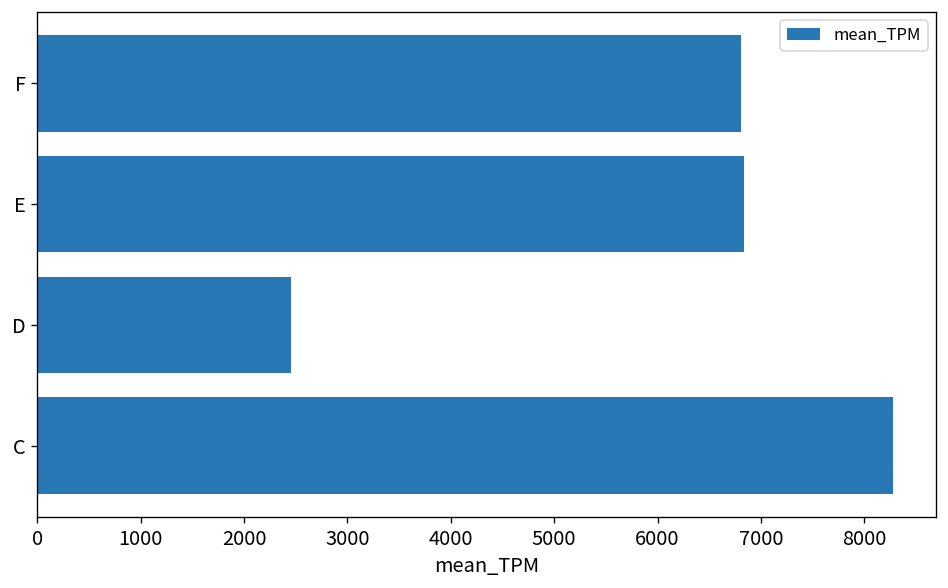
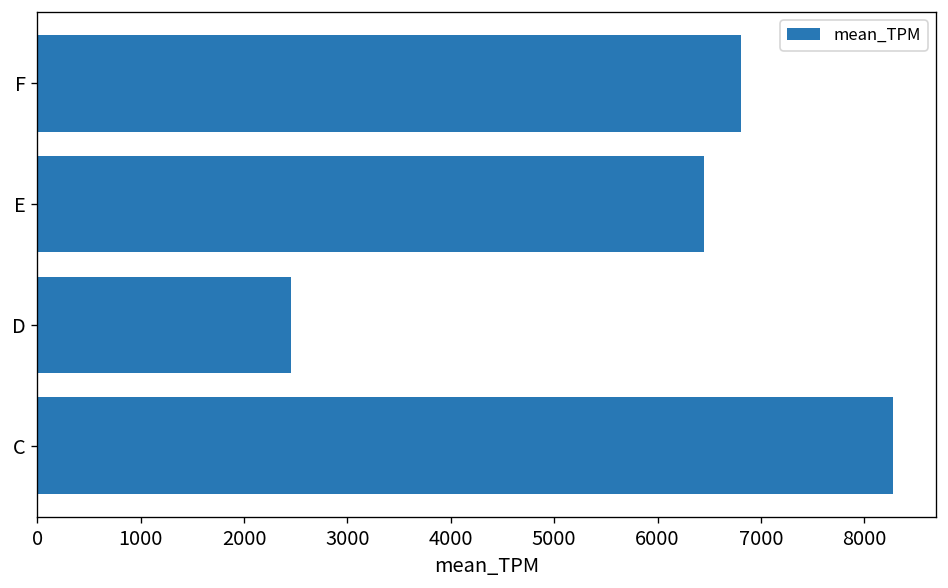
  {
    "F": 6800,
-   "E": 6800,
+   "E": 6400,
    "D": 2500,
    "C": 8300
  }
